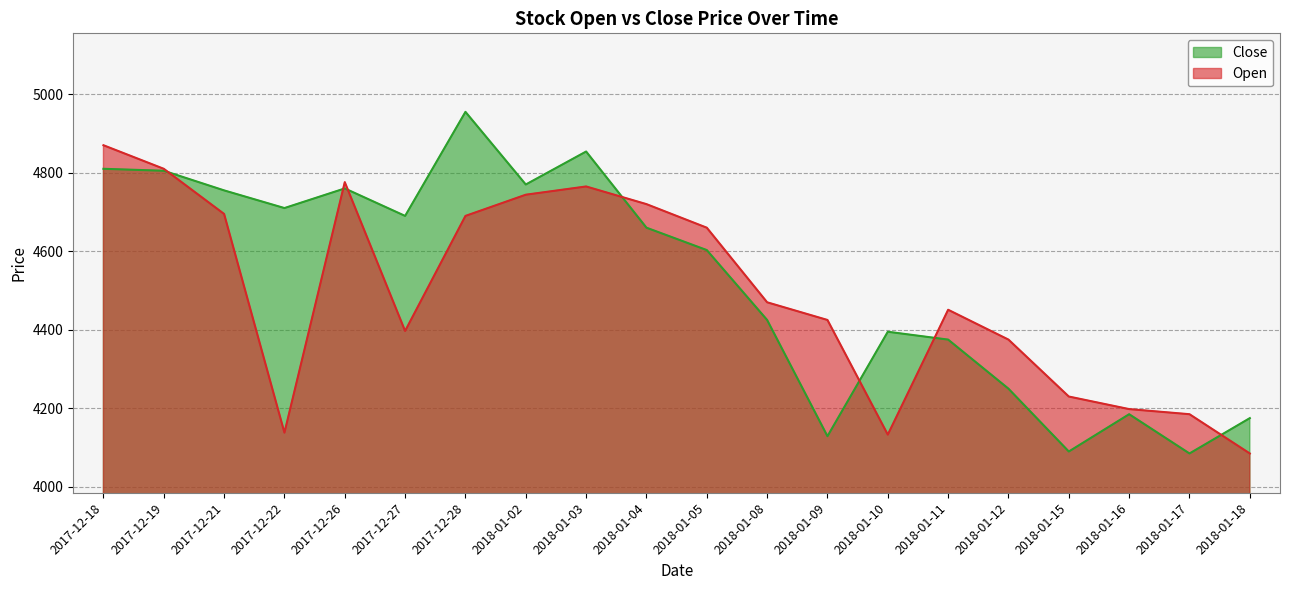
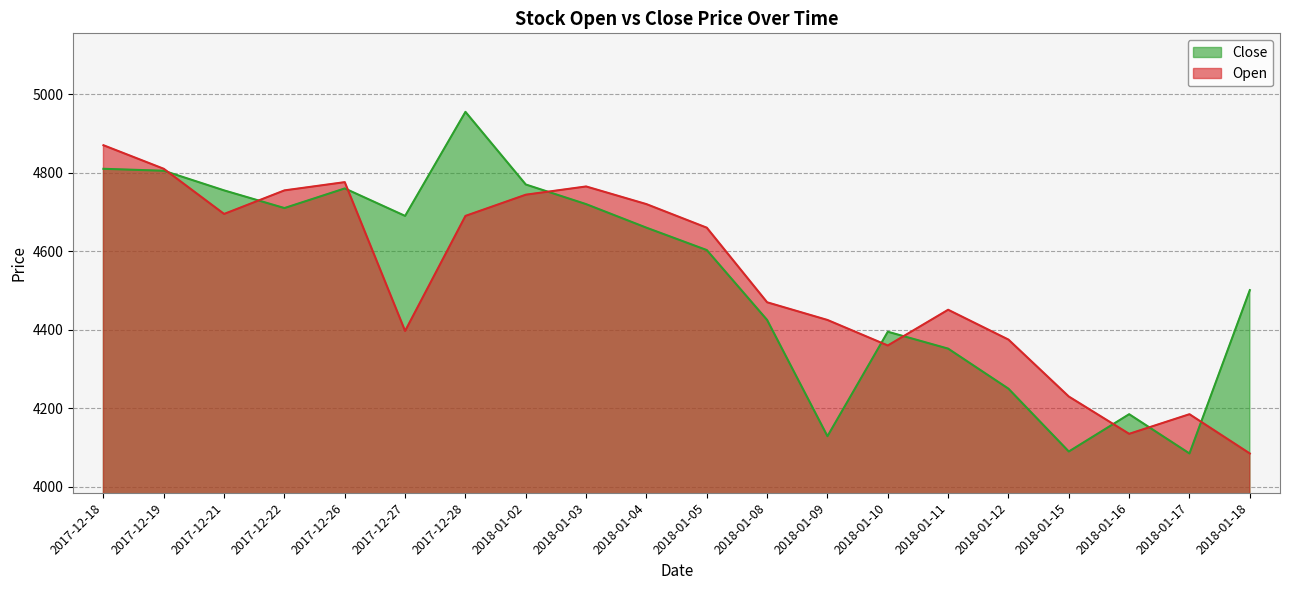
  {
    "Close": {
      "2017-12-18": 4810,
      "2017-12-21": 4760,
      "2017-12-22": 4710,
      "2017-12-26": 4760,
      "2017-12-27": 4690,
      "2017-12-28": 4960,
      "2018-01-02": 4770,
-     "2018-01-03": 4850,
+     "2018-01-03": 4720,
      "2018-01-04": 4660,
      "2018-01-05": 4600,
      "2018-01-08": 4430,
      "2018-01-09": 4130,
      "2018-01-10": 4400,
-     "2018-01-11": 4380,
+     "2018-01-11": 4350,
      "2018-01-12": 4250,
      "2018-01-15": 4090,
      "2018-01-16": 4190,
      "2018-01-17": 4090,
-     "2018-01-18": 4180
+     "2018-01-18": 4500
    },
    "Open": {
      "2017-12-18": 4870,
      "2017-12-21": 4700,
-     "2017-12-22": 4140,
+     "2017-12-22": 4760,
      "2017-12-26": 4780,
      "2017-12-27": 4400,
      "2017-12-28": 4690,
      "2018-01-02": 4740,
      "2018-01-03": 4770,
      "2018-01-04": 4720,
      "2018-01-05": 4660,
      "2018-01-08": 4470,
      "2018-01-09": 4430,
-     "2018-01-10": 4130,
+     "2018-01-10": 4360,
      "2018-01-11": 4450,
      "2018-01-12": 4380,
      "2018-01-15": 4230,
-     "2018-01-16": 4200,
+     "2018-01-16": 4140,
      "2018-01-17": 4190,
      "2018-01-18": 4090
    }
  }
